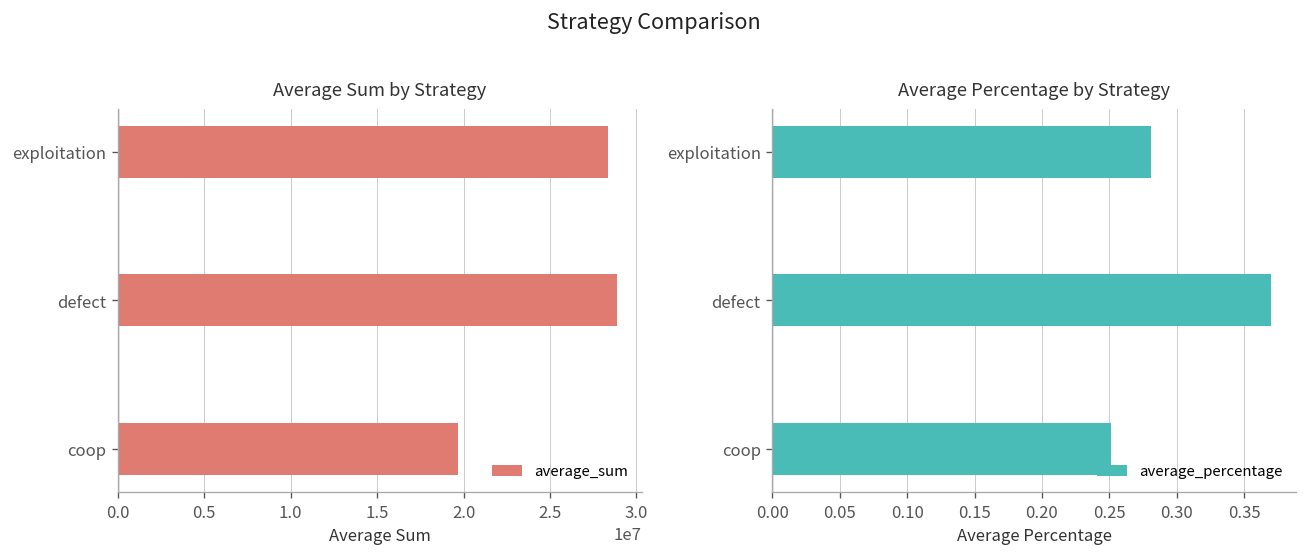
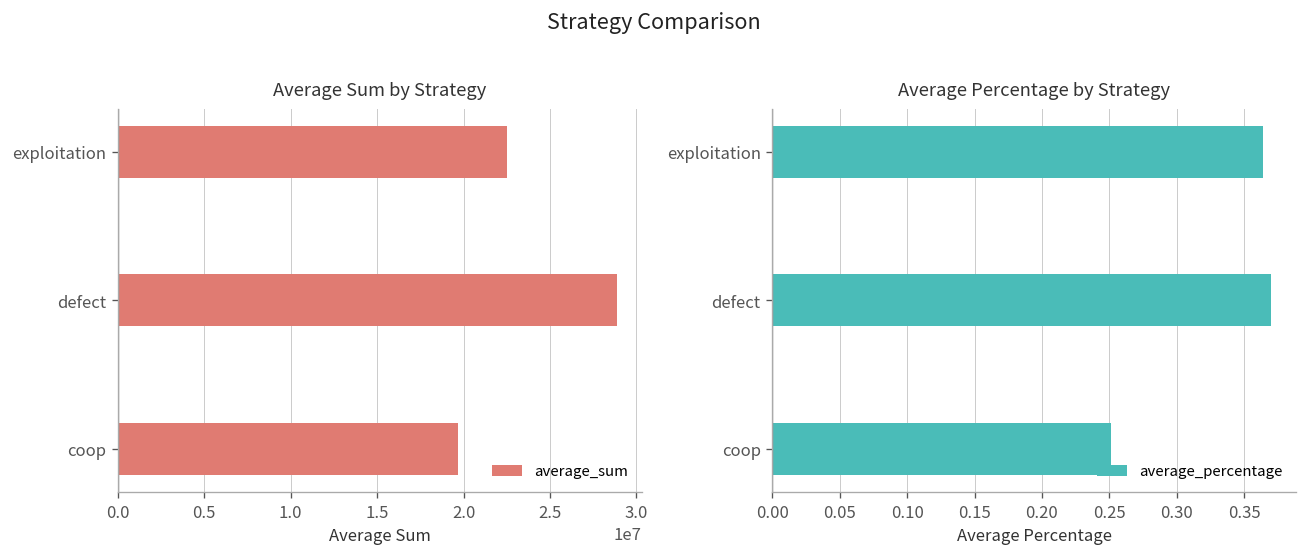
  {
    "Average Sum by Strategy": {
-     "exploitation": 28400000,
+     "exploitation": 22500000,
      "defect": 28900000,
      "coop": 19700000
    },
    "Average Percentage by Strategy": {
-     "exploitation": 0.281,
+     "exploitation": 0.364,
      "defect": 0.370,
      "coop": 0.251
    }
  }
